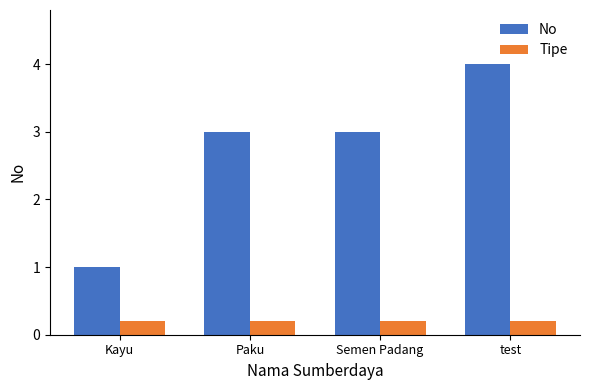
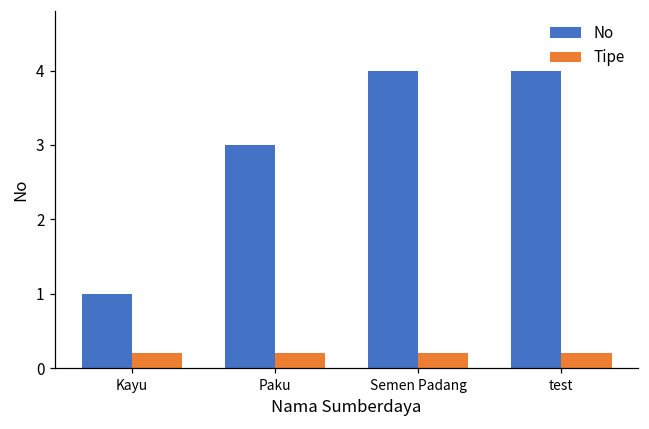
  {
    "No": {
      "Kayu": 1,
      "Paku": 3,
-     "Semen Padang": 3,
+     "Semen Padang": 4,
      "test": 4
    },
    "Tipe": {
      "Kayu": 0.2,
      "Paku": 0.2,
      "Semen Padang": 0.2,
      "test": 0.2
    }
  }
